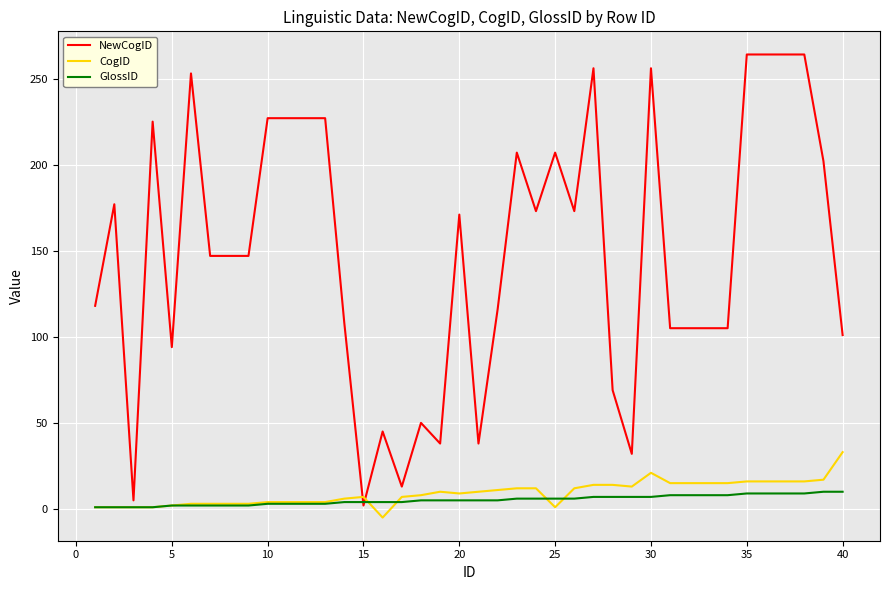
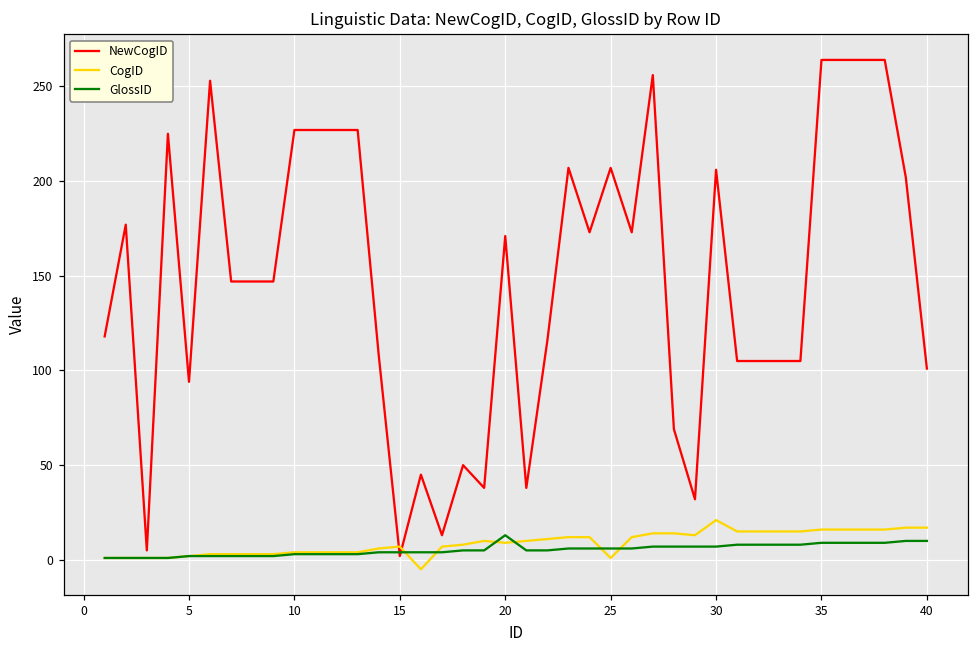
  {
    "NewCogID": {
      "5": 94,
      "10": 227,
      "15": 2,
      "20": 171,
      "25": 207,
-     "30": 256,
+     "30": 206,
      "35": 264,
      "40": 101
    },
    "CogID": {
      "15": 7,
      "20": 9,
      "25": 1,
      "30": 21,
      "35": 16,
-     "40": 33
+     "40": 17
    },
    "GlossID": {
      "15": 4,
-     "20": 5,
+     "20": 13,
      "25": 6,
      "30": 7,
      "35": 9,
      "40": 10
    }
  }
